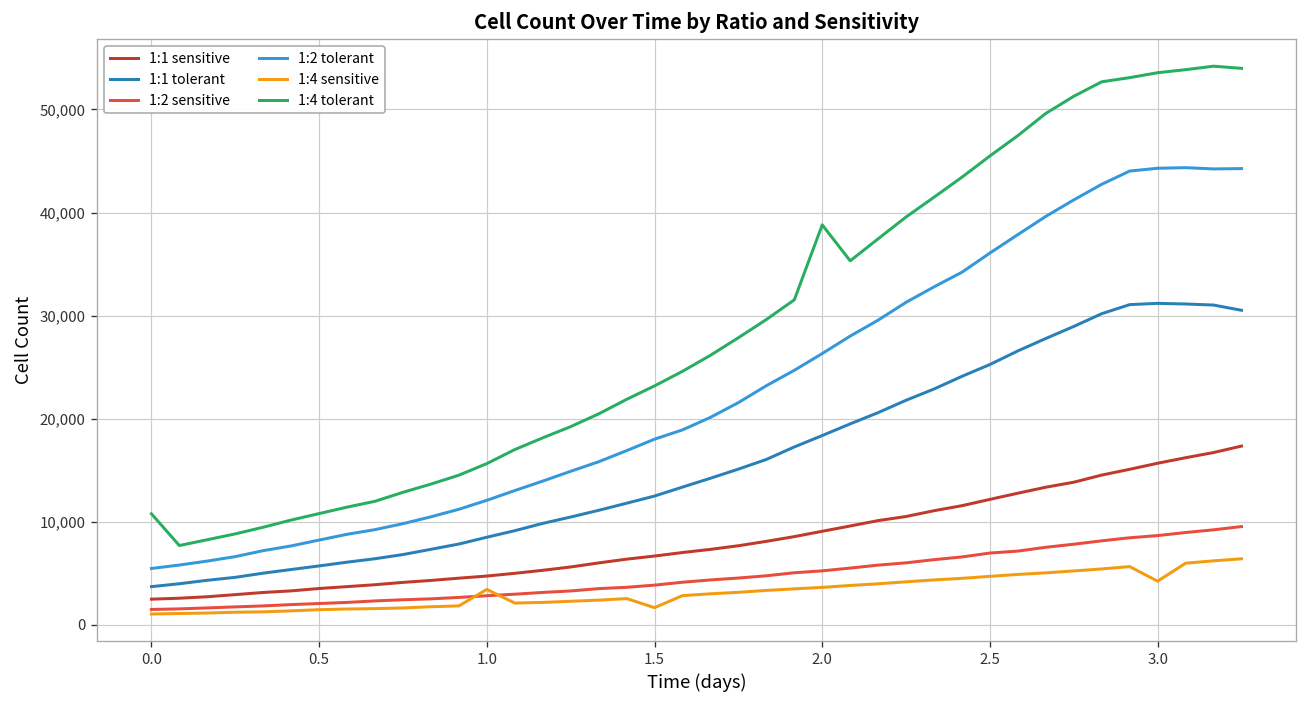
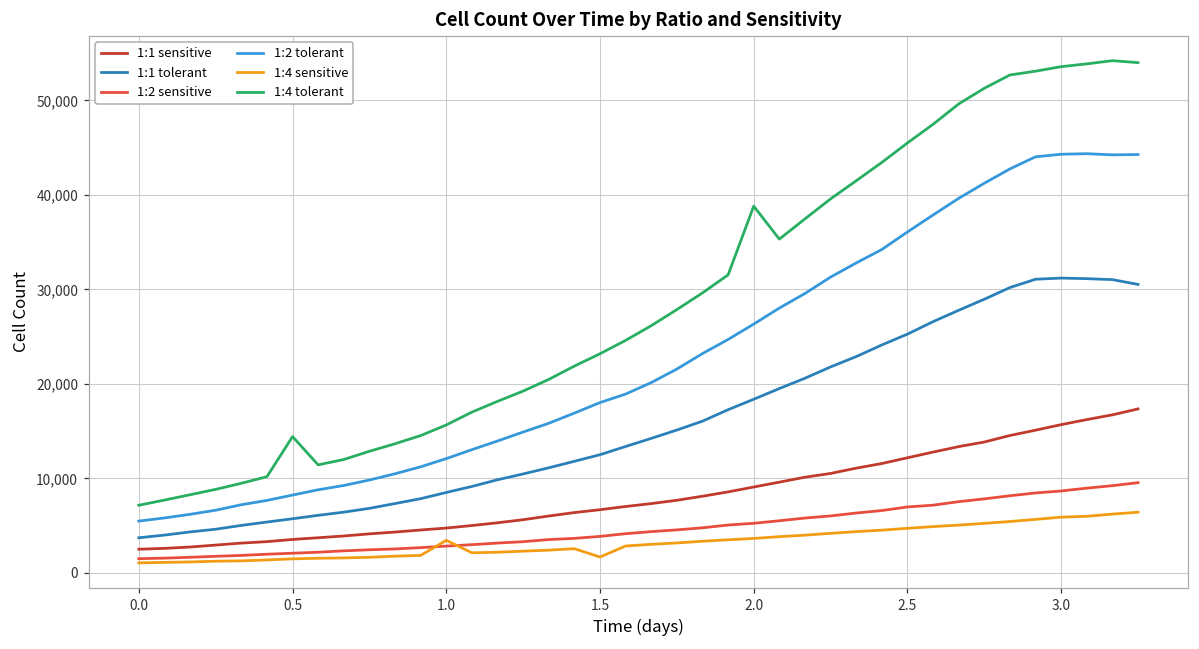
  {
    "1:4 sensitive": {
      "0.0": "1,000",
      "0.5": "1,000",
      "1.0": "3,000",
      "1.5": "2,000",
      "2.0": "4,000",
      "2.5": "5,000",
-     "3.0": "4,000"
+     "3.0": "6,000"
    },
    "1:4 tolerant": {
-     "0.0": "11,000",
-     "0.5": "11,000",
+     "0.0": "7,000",
+     "0.5": "14,000",
      "1.0": "16,000",
      "1.5": "23,000",
      "2.0": "39,000",
      "2.5": "45,000",
      "3.0": "54,000"
    }
  }
